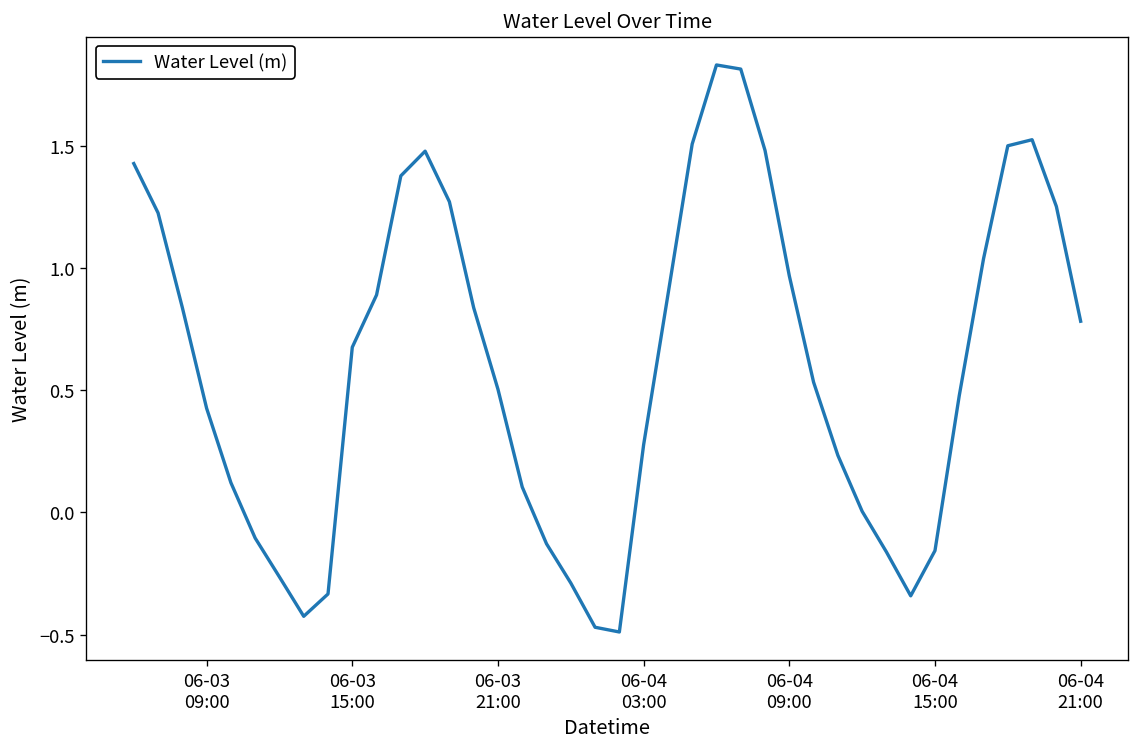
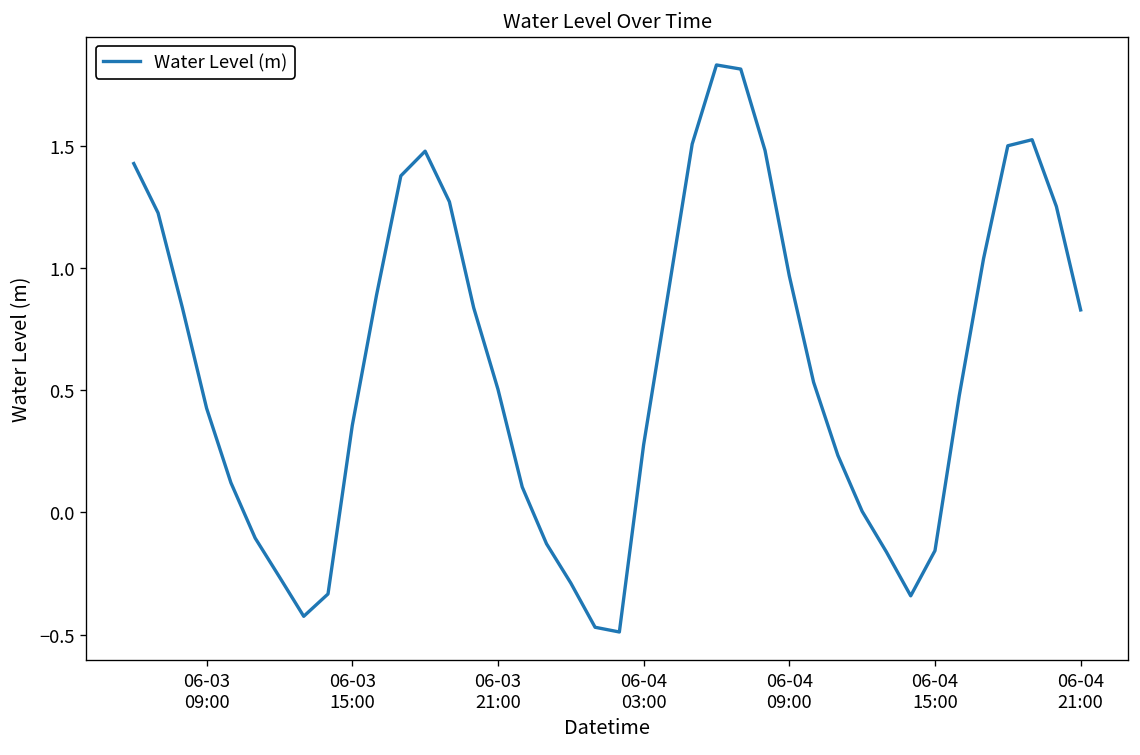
  {
    "06-03 09:00": 0.43,
-   "06-03 15:00": 0.68,
+   "06-03 15:00": 0.36,
    "06-03 21:00": 0.50,
    "06-04 03:00": 0.28,
    "06-04 09:00": 0.97,
    "06-04 15:00": -0.16,
-   "06-04 21:00": 0.78
+   "06-04 21:00": 0.83
  }
